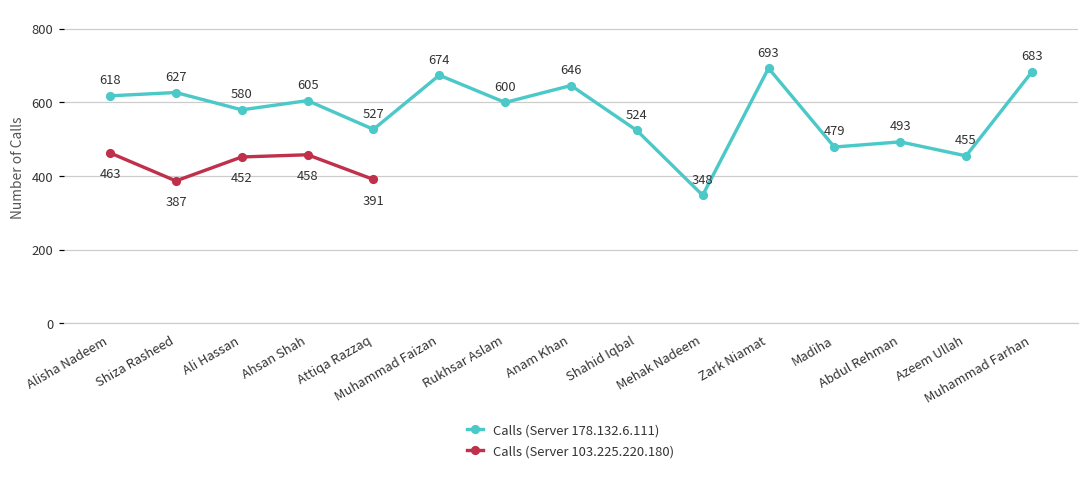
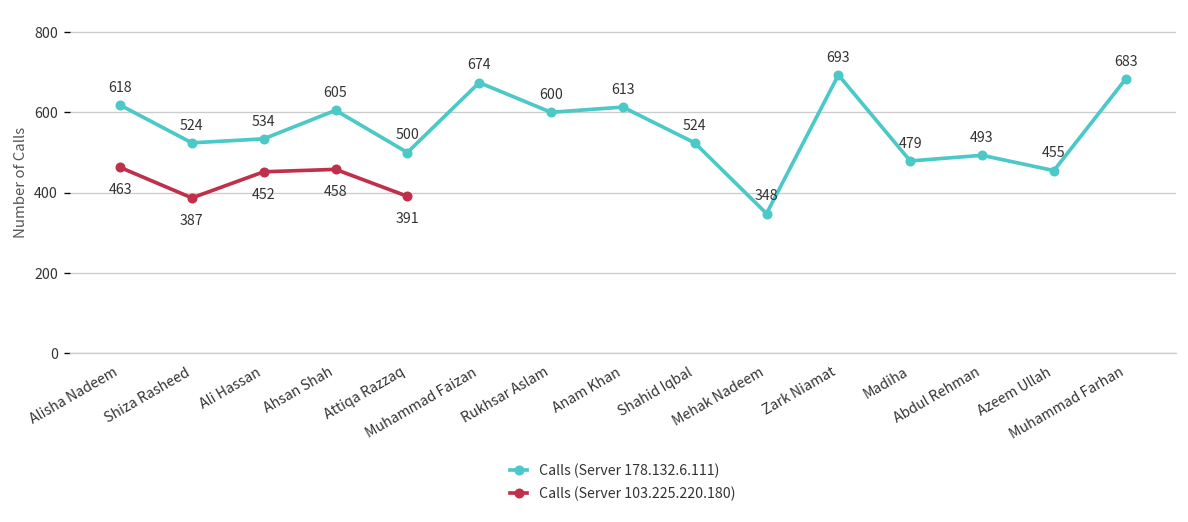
  {
    "Calls (Server 178.132.6.111)": {
      "Alisha Nadeem": 618,
-     "Shiza Rasheed": 627,
-     "Ali Hassan": 580,
+     "Shiza Rasheed": 524,
+     "Ali Hassan": 534,
      "Ahsan Shah": 605,
-     "Attiqa Razzaq": 527,
+     "Attiqa Razzaq": 500,
      "Muhammad Faizan": 674,
      "Rukhsar Aslam": 600,
-     "Anam Khan": 646,
+     "Anam Khan": 613,
      "Shahid Iqbal": 524,
      "Mehak Nadeem": 348,
      "Zark Niamat": 693,
      "Madiha": 479,
      "Abdul Rehman": 493,
      "Azeem Ullah": 455,
      "Muhammad Farhan": 683
    },
    "Calls (Server 103.225.220.180)": {
      "Alisha Nadeem": 463,
      "Shiza Rasheed": 387,
      "Ali Hassan": 452,
      "Ahsan Shah": 458,
      "Attiqa Razzaq": 391
    }
  }
